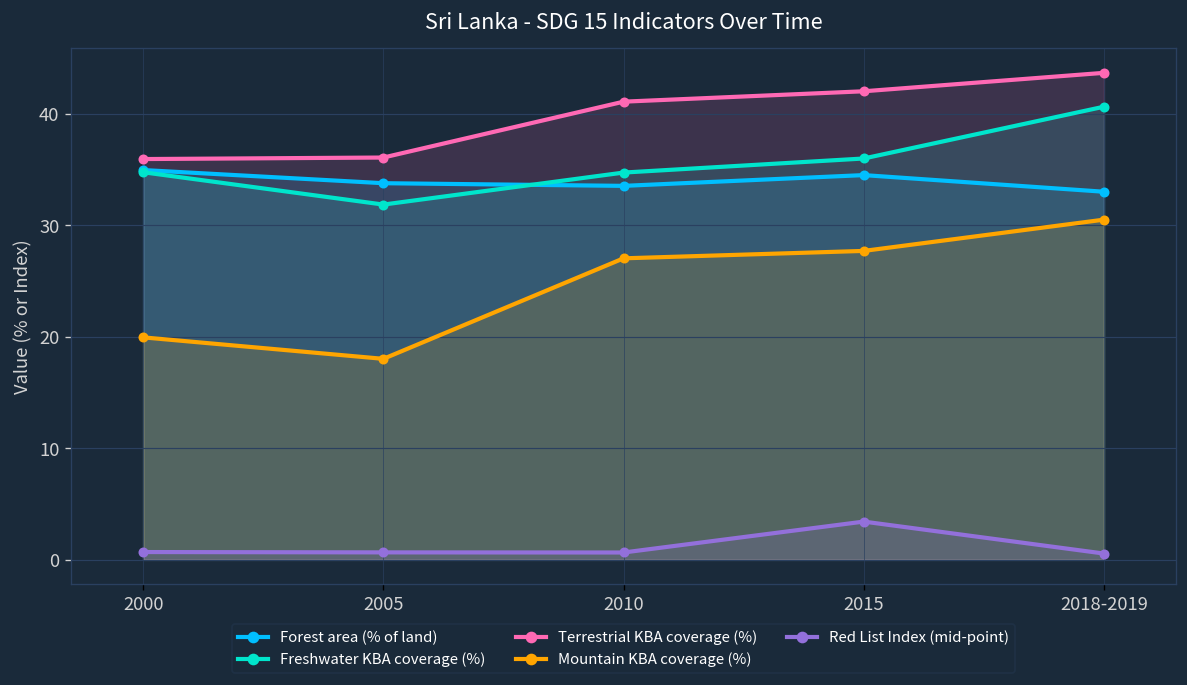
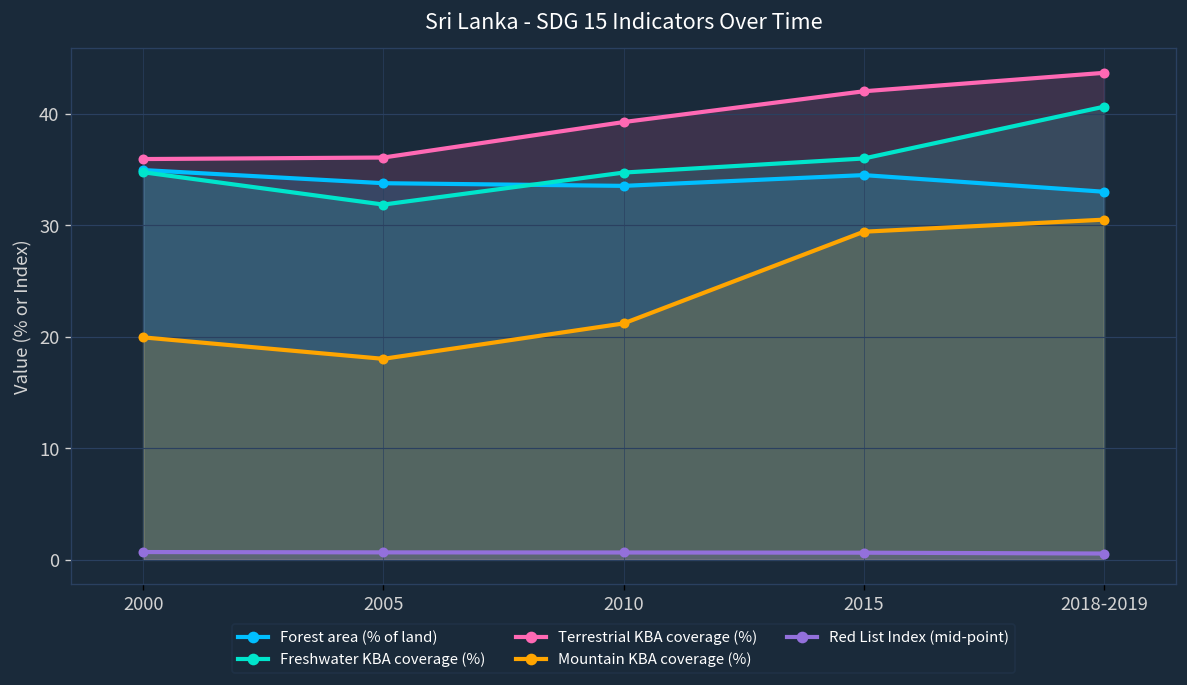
  {
    "Forest area (% of land)": {
      "2005": 34,
      "2010": 34,
      "2015": 35,
      "2018-2019": 33
    },
    "Freshwater KBA coverage (%)": {
      "2005": 32,
      "2010": 35,
      "2015": 36,
      "2018-2019": 41
    },
    "Terrestrial KBA coverage (%)": {
      "2000": 36,
      "2005": 36,
-     "2010": 41,
+     "2010": 39,
      "2015": 42,
      "2018-2019": 44
    },
    "Mountain KBA coverage (%)": {
      "2000": 20,
      "2005": 18,
-     "2010": 27,
-     "2015": 28,
+     "2010": 21,
+     "2015": 29,
      "2018-2019": 31
    },
    "Red List Index (mid-point)": {
      "2000": 1,
      "2005": 1,
      "2010": 1,
-     "2015": 3,
+     "2015": 1,
      "2018-2019": 1
    }
  }
